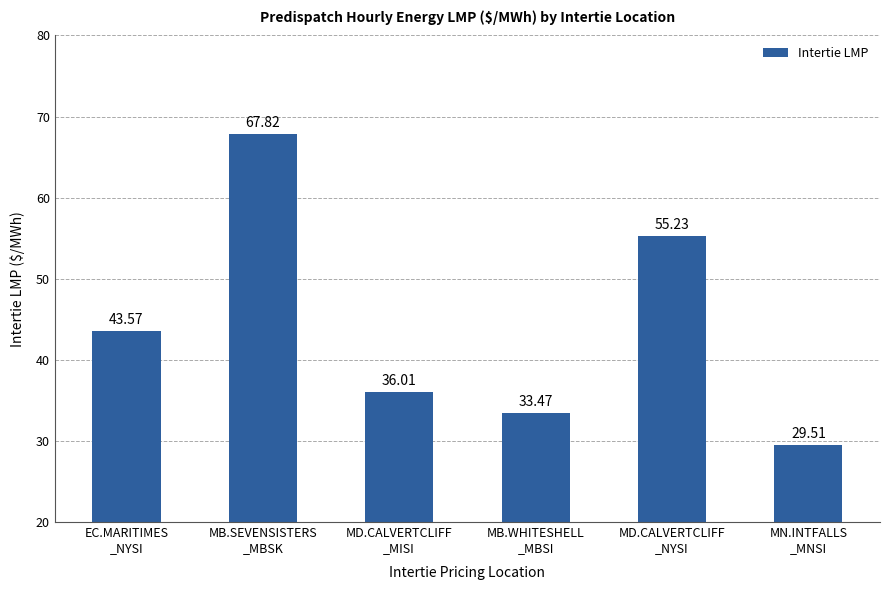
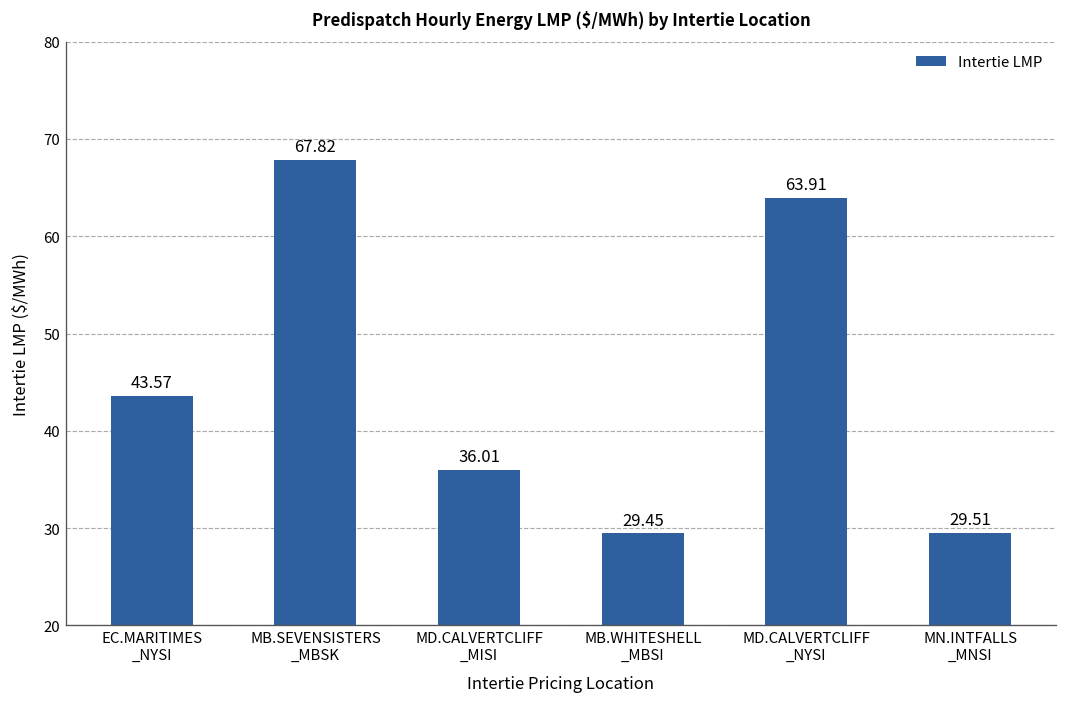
  {
    "EC.MARITIMES _NYSI": 43.57,
    "MB.SEVENSISTERS _MBSK": 67.82,
    "MD.CALVERTCLIFF _MISI": 36.01,
-   "MB.WHITESHELL _MBSI": 33.47,
-   "MD.CALVERTCLIFF _NYSI": 55.23,
+   "MB.WHITESHELL _MBSI": 29.45,
+   "MD.CALVERTCLIFF _NYSI": 63.91,
    "MN.INTFALLS _MNSI": 29.51
  }
